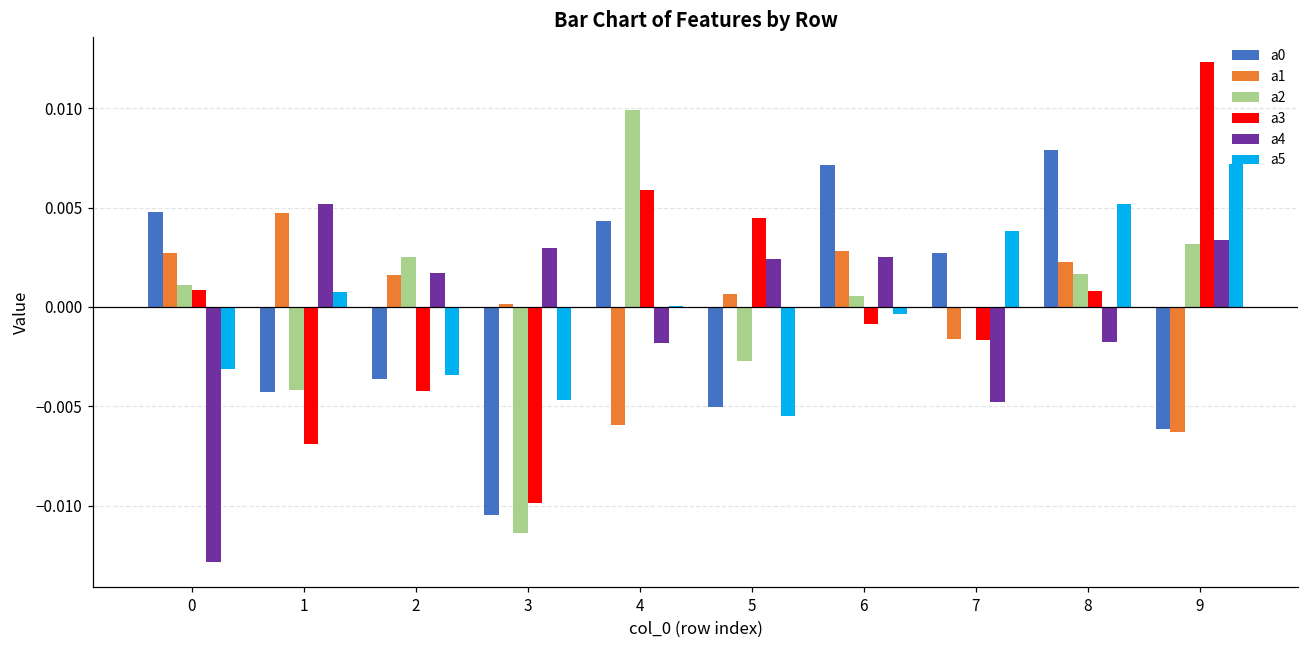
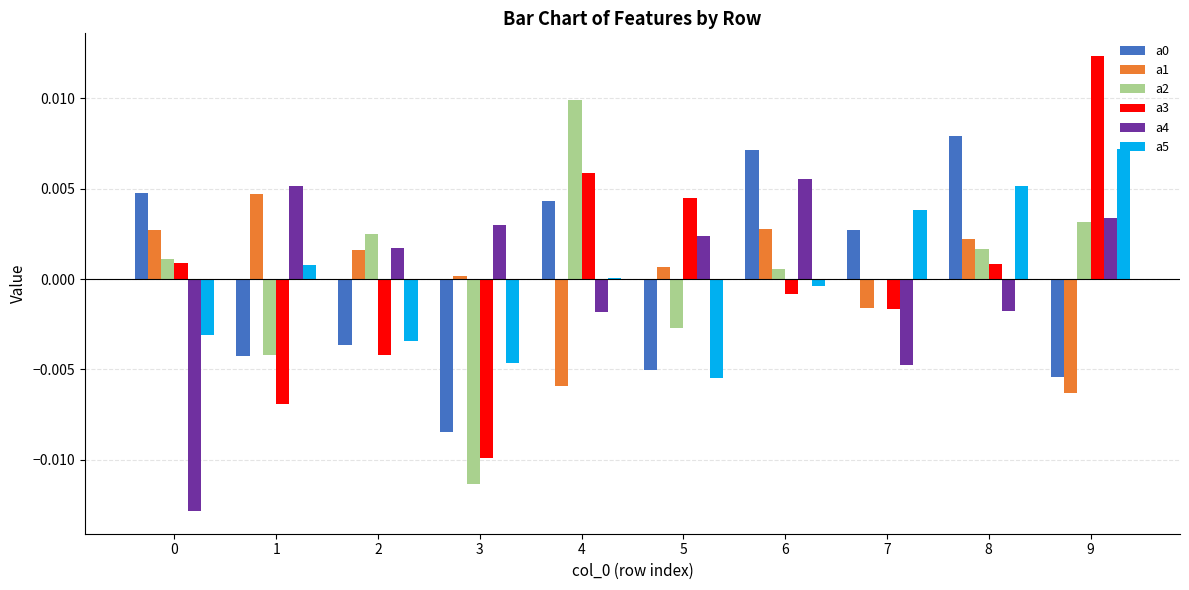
  {
    "a0": {
      "0": 0.0048,
      "1": -0.0043,
      "2": -0.0036,
-     "3": -0.0105,
+     "3": -0.0084,
      "4": 0.0043,
      "5": -0.0050,
      "6": 0.0071,
      "7": 0.0027,
      "8": 0.0079,
-     "9": -0.0061
+     "9": -0.0055
    },
    "a1": {
      "0": 0.0027,
      "1": 0.0047,
      "2": 0.0016,
      "3": 0.0002,
      "4": -0.0059,
      "5": 0.0006,
      "6": 0.0028,
      "7": -0.0016,
      "8": 0.0022,
      "9": -0.0063
    },
    "a2": {
      "0": 0.0011,
      "1": -0.0042,
      "2": 0.0025,
      "3": -0.0114,
      "4": 0.0099,
      "5": -0.0027,
      "6": 0.0005,
      "8": 0.0016,
      "9": 0.0032
    },
    "a3": {
      "0": 0.0009,
      "1": -0.0069,
      "2": -0.0042,
      "3": -0.0099,
      "4": 0.0059,
      "5": 0.0045,
      "6": -0.0008,
      "7": -0.0016,
      "8": 0.0008,
      "9": 0.0123
    },
    "a4": {
      "0": -0.0128,
      "1": 0.0052,
      "2": 0.0017,
      "3": 0.0030,
      "4": -0.0018,
      "5": 0.0024,
-     "6": 0.0025,
+     "6": 0.0055,
      "7": -0.0048,
      "8": -0.0017,
      "9": 0.0034
    },
    "a5": {
      "0": -0.0031,
      "1": 0.0008,
      "2": -0.0034,
      "3": -0.0047,
      "5": -0.0055,
      "6": -0.0004,
      "7": 0.0038,
      "8": 0.0052,
      "9": 0.0072
    }
  }
